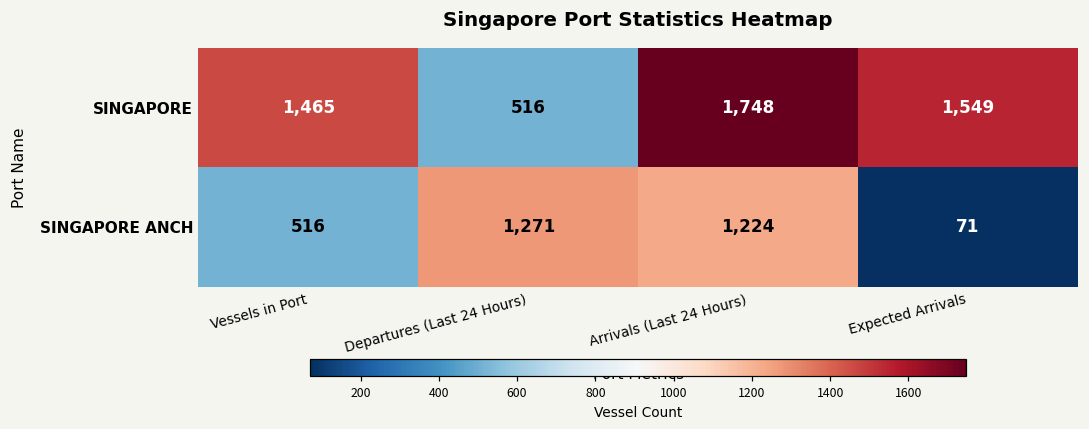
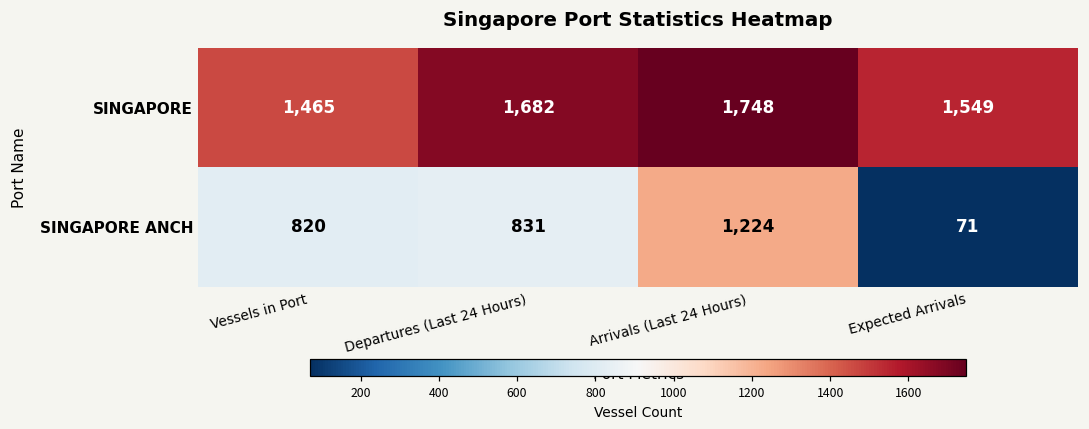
  {
    "SINGAPORE": {
      "Vessels in Port": "1,465",
-     "Departures (Last 24 Hours)": "516",
+     "Departures (Last 24 Hours)": "1,682",
      "Arrivals (Last 24 Hours)": "1,748",
      "Expected Arrivals": "1,549"
    },
    "SINGAPORE ANCH": {
-     "Vessels in Port": "516",
-     "Departures (Last 24 Hours)": "1,271",
+     "Vessels in Port": "820",
+     "Departures (Last 24 Hours)": "831",
      "Arrivals (Last 24 Hours)": "1,224",
      "Expected Arrivals": "71"
    }
  }
